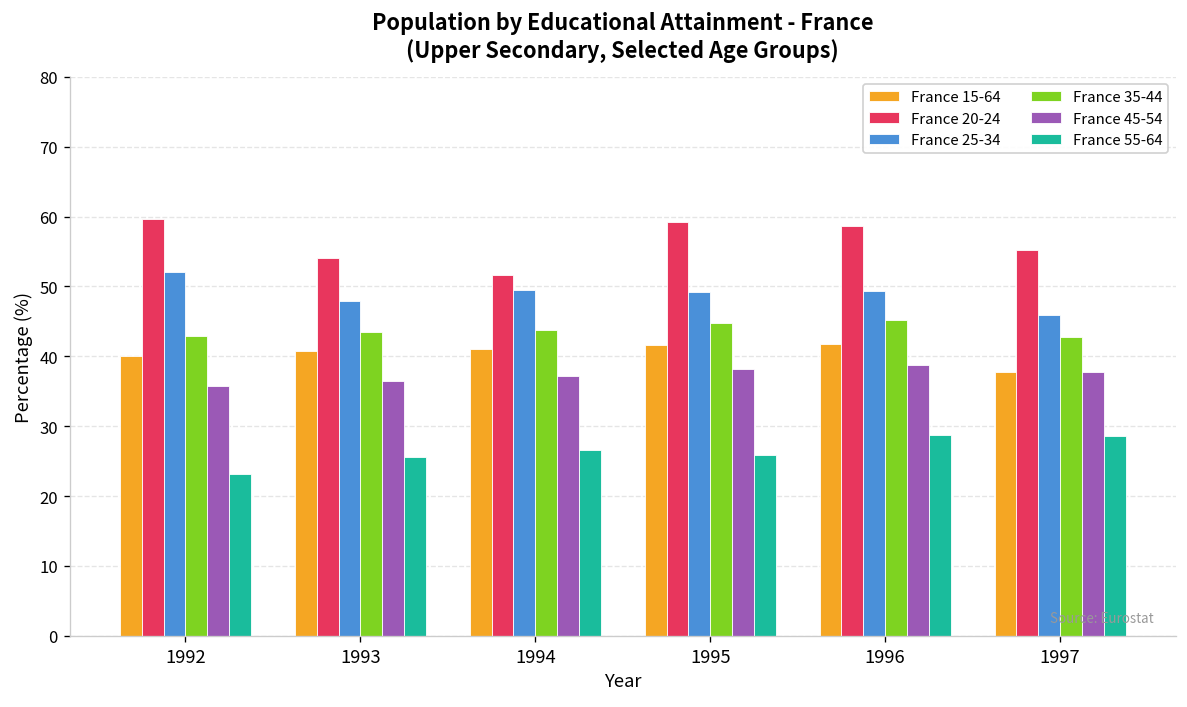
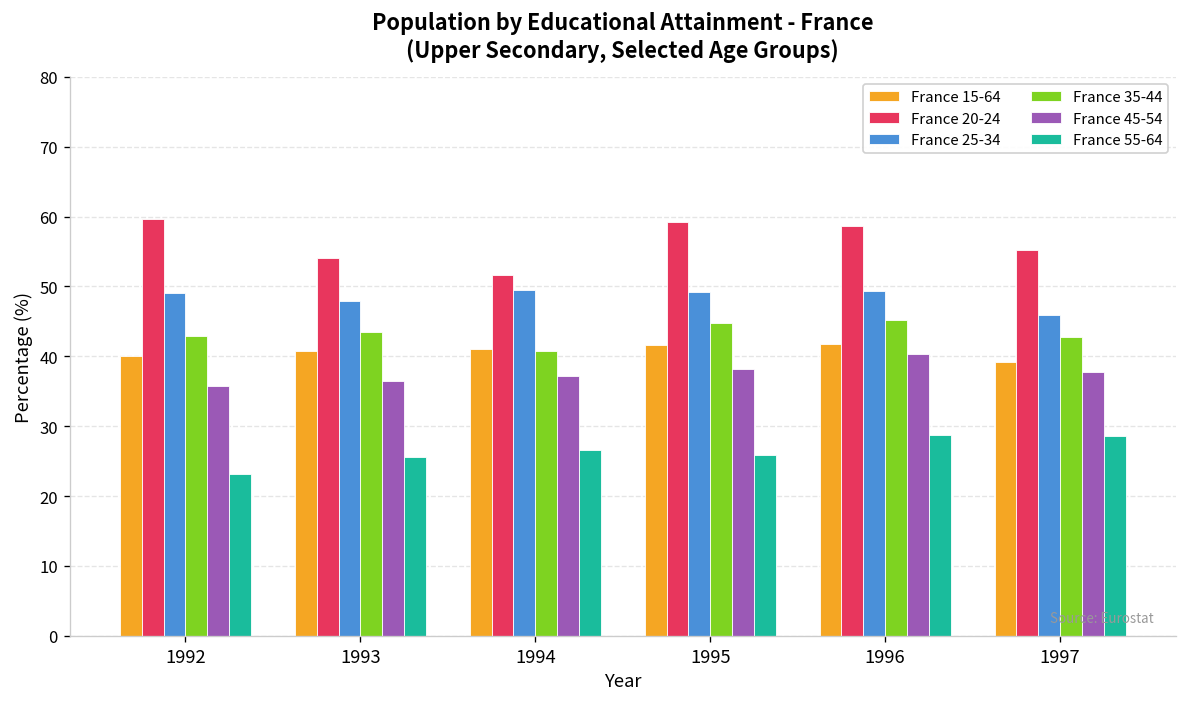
  {
    "France 15-64": {
      "1992": 40,
      "1993": 41,
      "1994": 41,
      "1995": 42,
      "1996": 42,
-     "1997": 38
+     "1997": 39
    },
    "France 20-24": {
      "1992": 60,
      "1993": 54,
      "1994": 52,
      "1995": 59,
      "1996": 59,
      "1997": 55
    },
    "France 25-34": {
-     "1992": 52,
+     "1992": 49,
      "1993": 48,
      "1994": 50,
      "1995": 49,
      "1996": 49,
      "1997": 46
    },
    "France 35-44": {
      "1992": 43,
      "1993": 44,
-     "1994": 44,
+     "1994": 41,
      "1995": 45,
      "1996": 45,
      "1997": 43
    },
    "France 45-54": {
      "1992": 36,
      "1993": 37,
      "1994": 37,
      "1995": 38,
-     "1996": 39,
+     "1996": 40,
      "1997": 38
    },
    "France 55-64": {
      "1992": 23,
      "1993": 26,
      "1994": 27,
      "1995": 26,
      "1996": 29,
      "1997": 29
    }
  }
